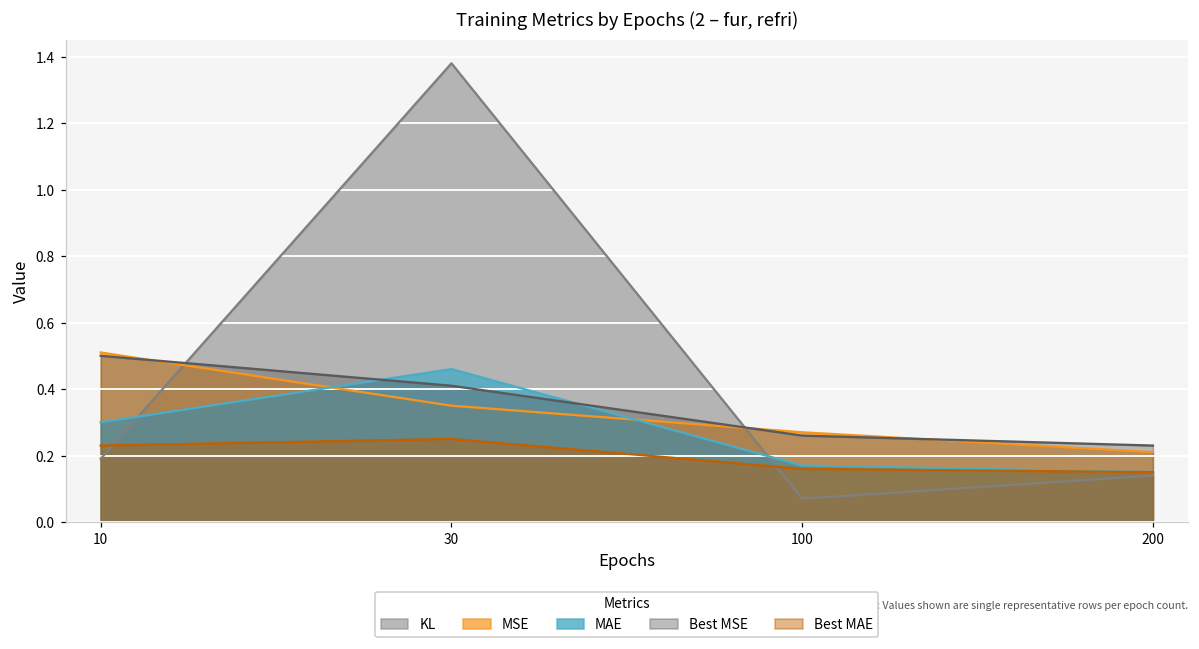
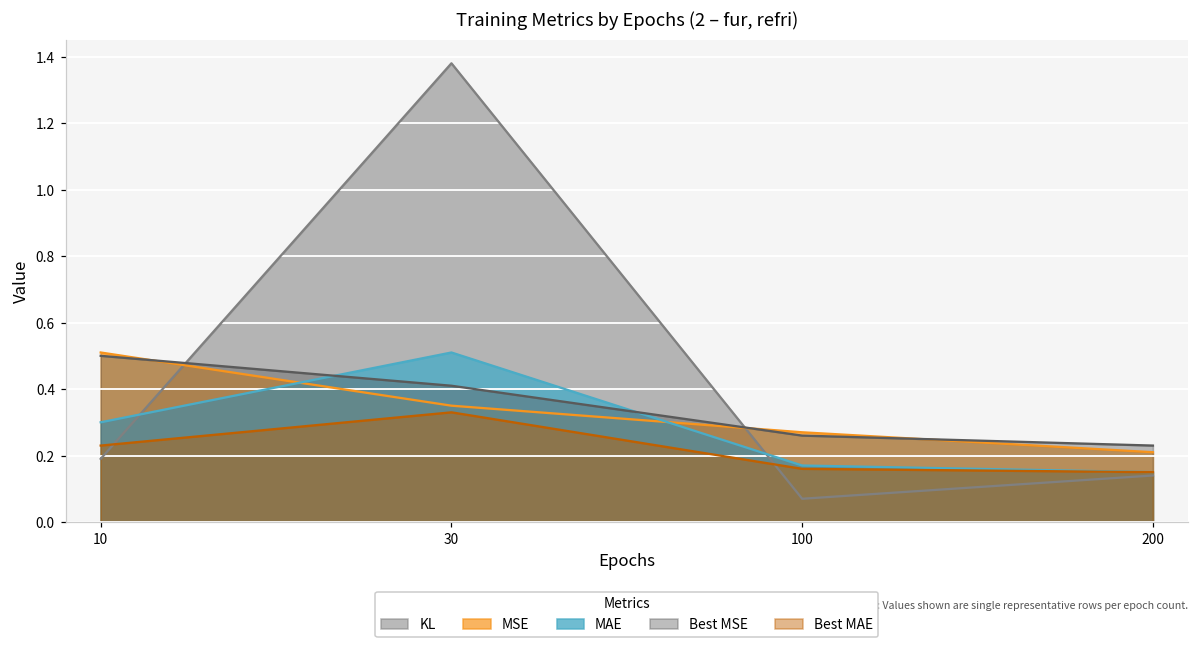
  {
    "MSE": {
      "10": 0.51,
      "30": 0.35,
      "100": 0.27,
      "200": 0.21
    },
    "MAE": {
      "10": 0.30,
-     "30": 0.46,
+     "30": 0.51,
      "100": 0.17
    },
    "Best MAE": {
      "10": 0.23,
-     "30": 0.25,
+     "30": 0.33,
      "100": 0.16
    }
  }
